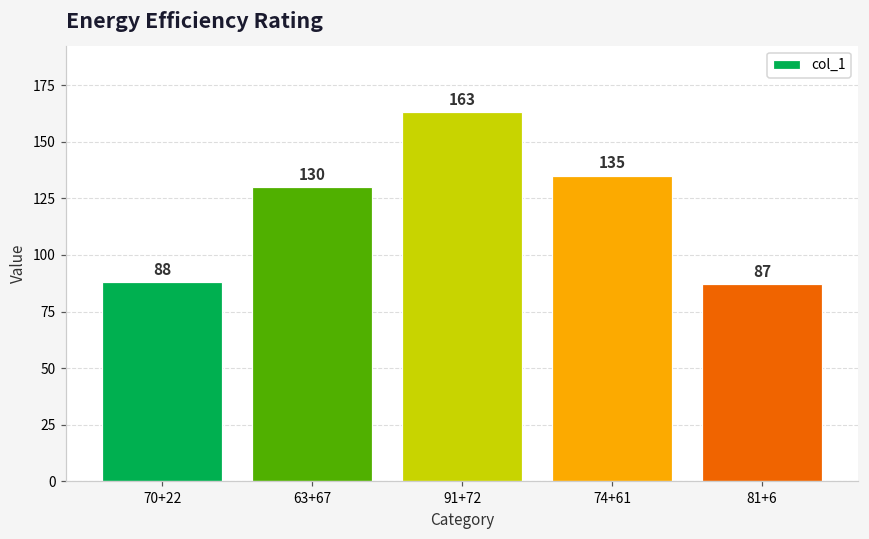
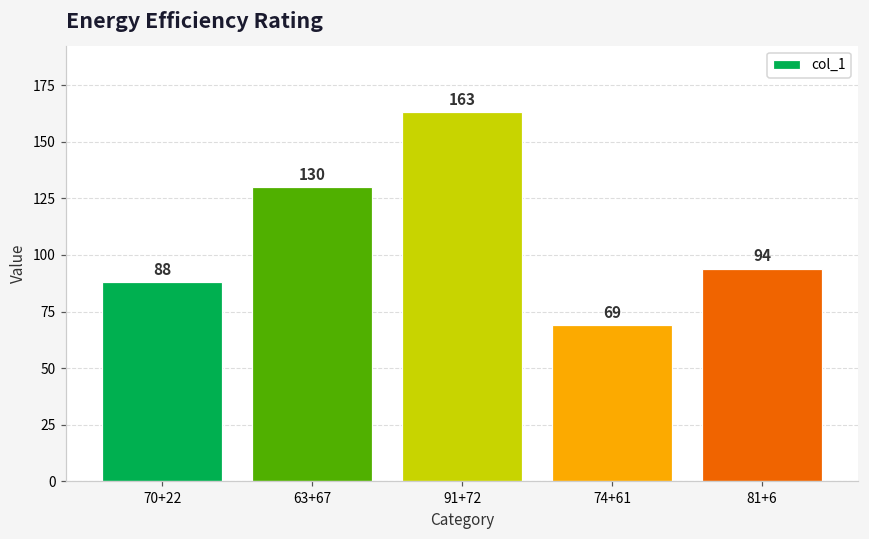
  {
    "70+22": 88,
    "63+67": 130,
    "91+72": 163,
-   "74+61": 135,
-   "81+6": 87
+   "74+61": 69,
+   "81+6": 94
  }
